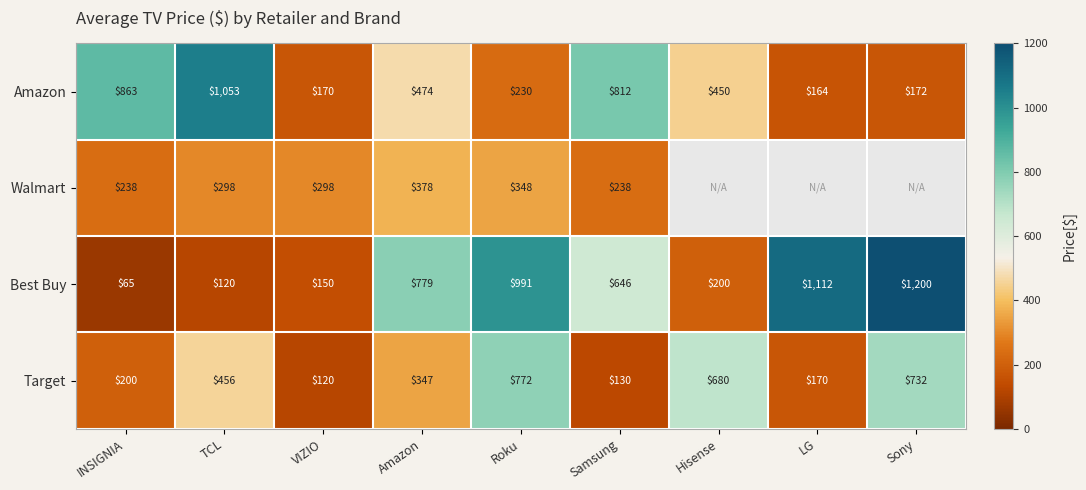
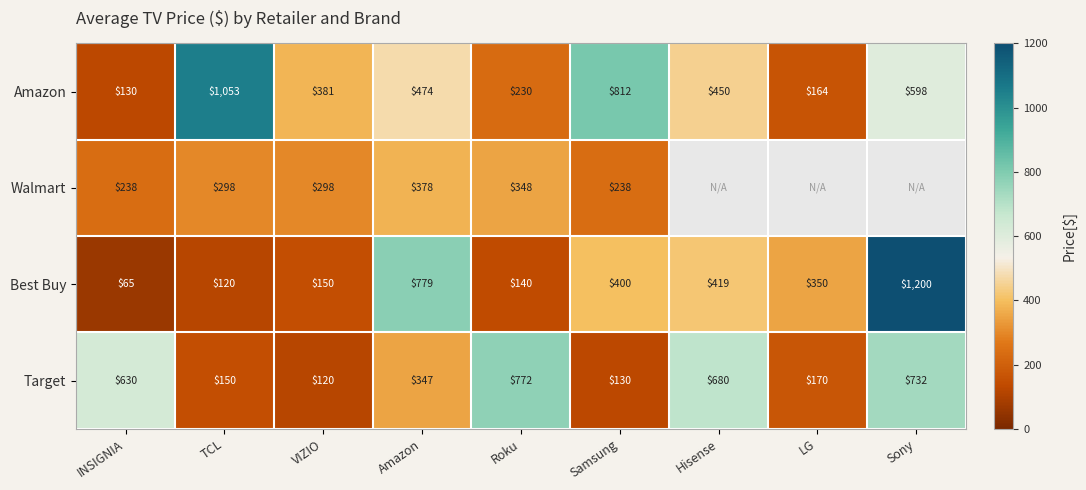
  {
    "Amazon": {
-     "INSIGNIA": "$863",
+     "INSIGNIA": "$130",
      "TCL": "$1,053",
-     "VIZIO": "$170",
+     "VIZIO": "$381",
      "Amazon": "$474",
      "Roku": "$230",
      "Samsung": "$812",
      "Hisense": "$450",
      "LG": "$164",
-     "Sony": "$172"
+     "Sony": "$598"
    },
    "Walmart": {
      "INSIGNIA": "$238",
      "TCL": "$298",
      "VIZIO": "$298",
      "Amazon": "$378",
      "Roku": "$348",
      "Samsung": "$238"
    },
    "Best Buy": {
      "INSIGNIA": "$65",
      "TCL": "$120",
      "VIZIO": "$150",
      "Amazon": "$779",
-     "Roku": "$991",
-     "Samsung": "$646",
-     "Hisense": "$200",
-     "LG": "$1,112",
+     "Roku": "$140",
+     "Samsung": "$400",
+     "Hisense": "$419",
+     "LG": "$350",
      "Sony": "$1,200"
    },
    "Target": {
-     "INSIGNIA": "$200",
-     "TCL": "$456",
+     "INSIGNIA": "$630",
+     "TCL": "$150",
      "VIZIO": "$120",
      "Amazon": "$347",
      "Roku": "$772",
      "Samsung": "$130",
      "Hisense": "$680",
      "LG": "$170",
      "Sony": "$732"
    }
  }
